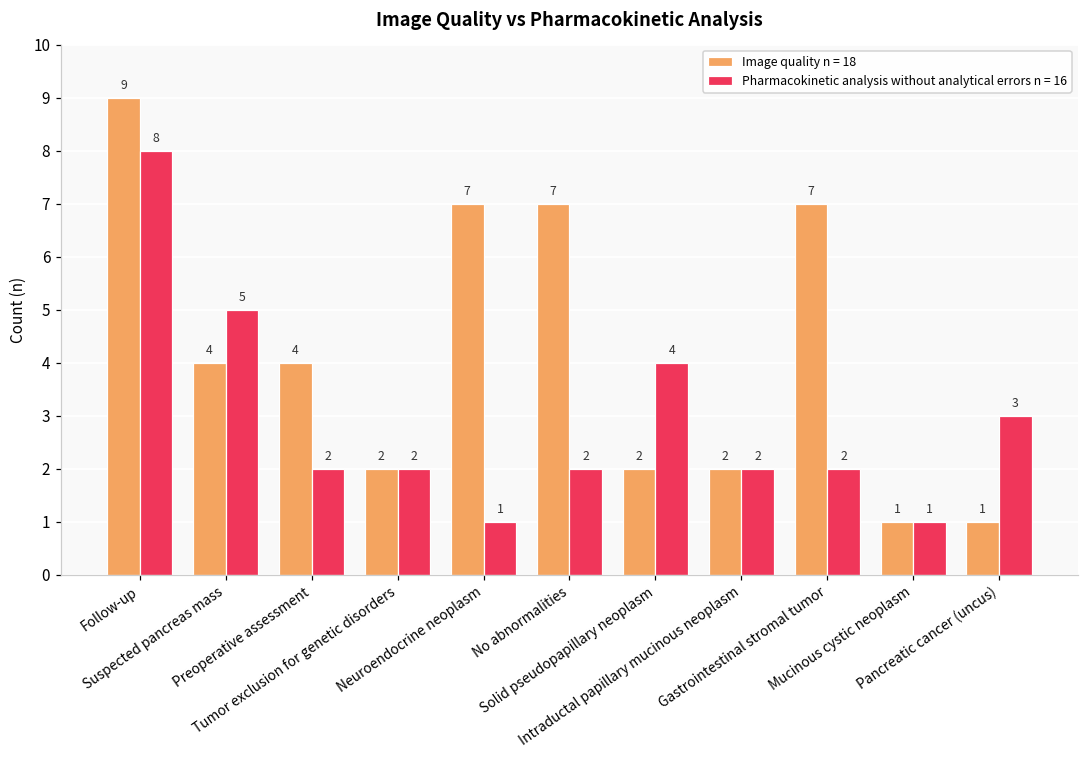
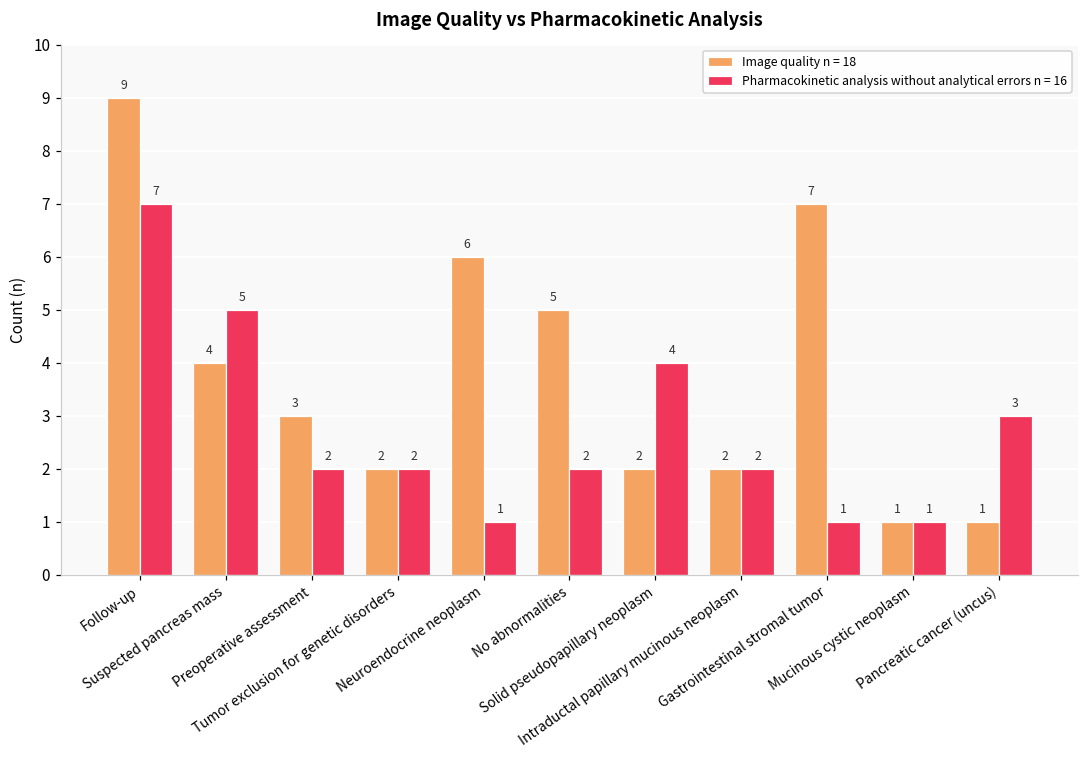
  {
    "Image quality n = 18": {
      "Follow-up": 9,
      "Suspected pancreas mass": 4,
-     "Preoperative assessment": 4,
+     "Preoperative assessment": 3,
      "Tumor exclusion for genetic disorders": 2,
-     "Neuroendocrine neoplasm": 7,
-     "No abnormalities": 7,
+     "Neuroendocrine neoplasm": 6,
+     "No abnormalities": 5,
      "Solid pseudopapillary neoplasm": 2,
      "Intraductal papillary mucinous neoplasm": 2,
      "Gastrointestinal stromal tumor": 7,
      "Mucinous cystic neoplasm": 1,
      "Pancreatic cancer (uncus)": 1
    },
    "Pharmacokinetic analysis without analytical errors n = 16": {
-     "Follow-up": 8,
+     "Follow-up": 7,
      "Suspected pancreas mass": 5,
      "Preoperative assessment": 2,
      "Tumor exclusion for genetic disorders": 2,
      "Neuroendocrine neoplasm": 1,
      "No abnormalities": 2,
      "Solid pseudopapillary neoplasm": 4,
      "Intraductal papillary mucinous neoplasm": 2,
-     "Gastrointestinal stromal tumor": 2,
+     "Gastrointestinal stromal tumor": 1,
      "Mucinous cystic neoplasm": 1,
      "Pancreatic cancer (uncus)": 3
    }
  }
